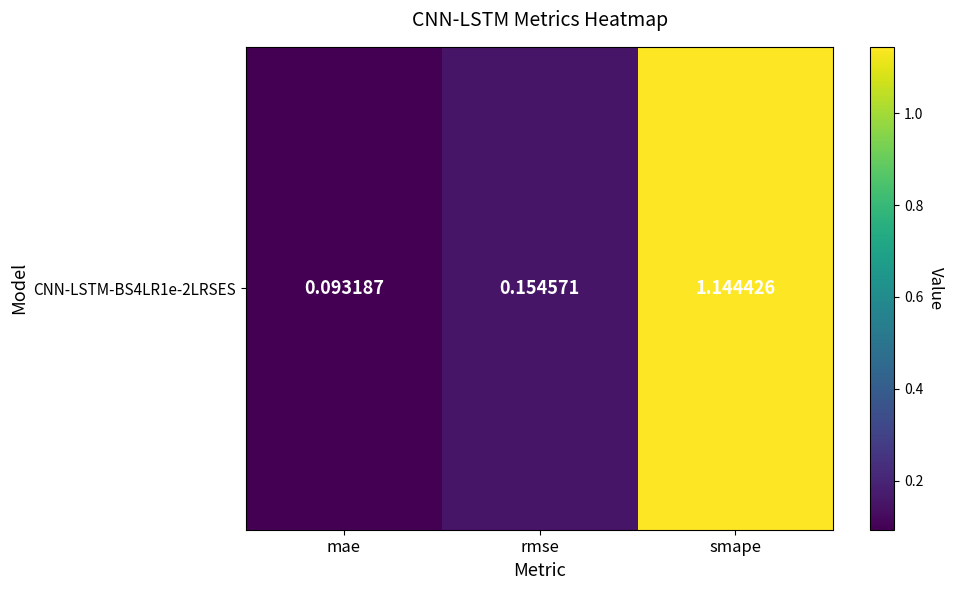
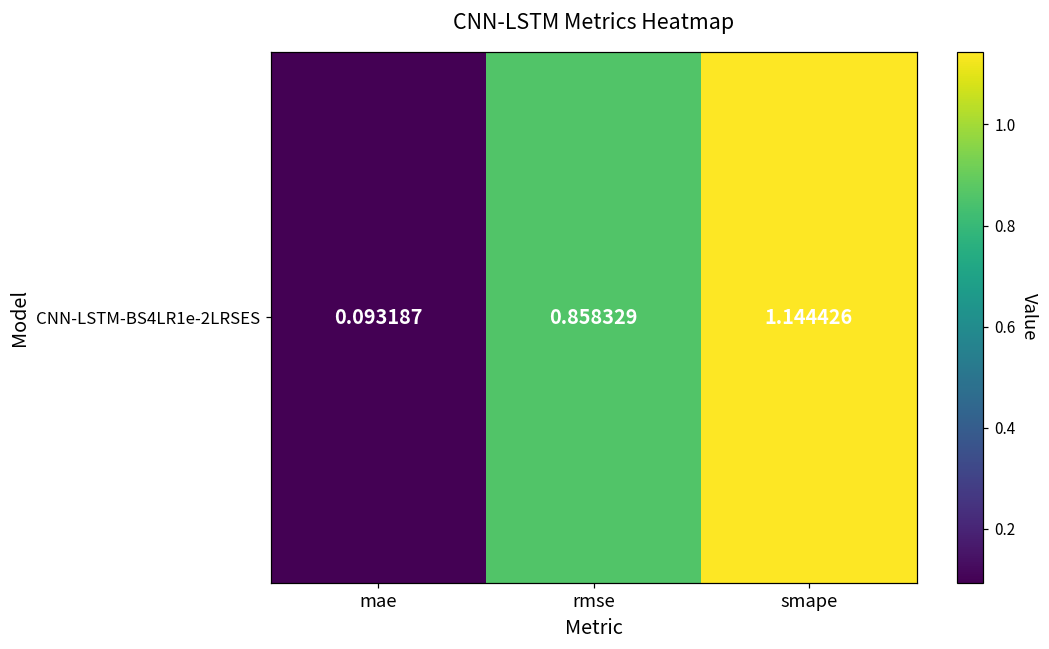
  {
    "CNN-LSTM-BS4LR1e-2LRSES": {
      "mae": 0.093187,
-     "rmse": 0.154571,
+     "rmse": 0.858329,
      "smape": 1.144426
    }
  }
